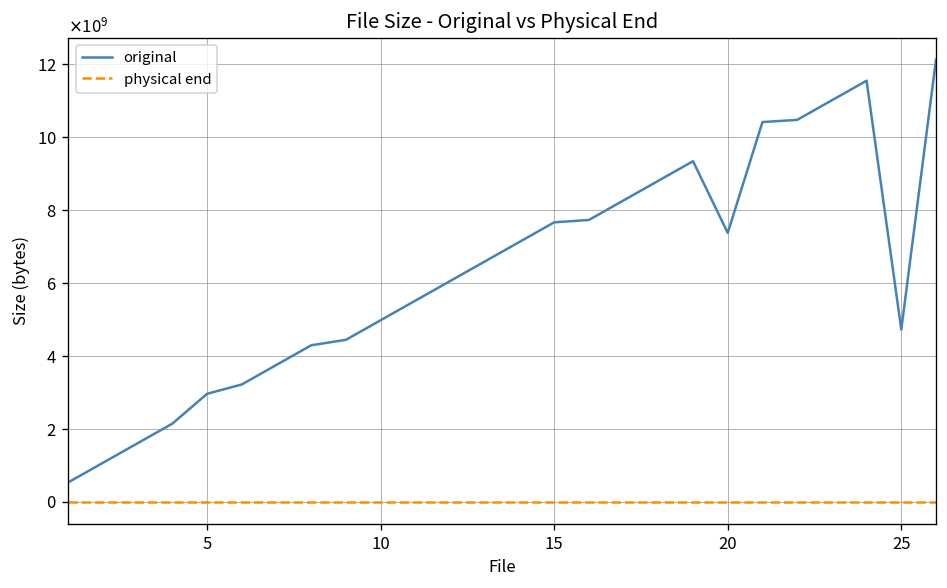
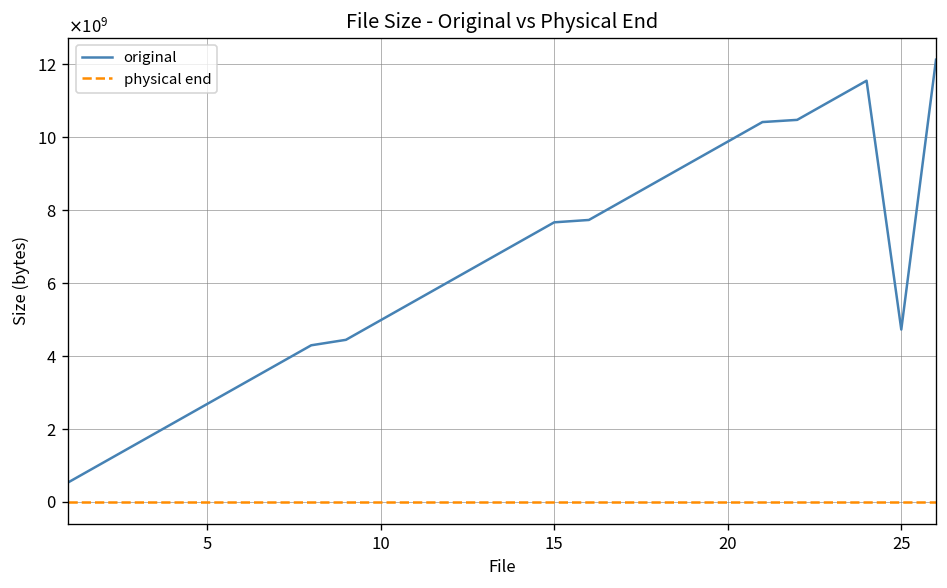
  {
    "original": {
-     "5": 3000000000,
+     "5": 2700000000,
      "10": 5000000000,
      "15": 7700000000,
-     "20": 7400000000,
+     "20": 9900000000,
      "25": 4700000000
    },
    "physical end": {
      "5": 0,
      "10": 0,
      "15": 0,
      "20": 0,
      "25": 0
    }
  }
